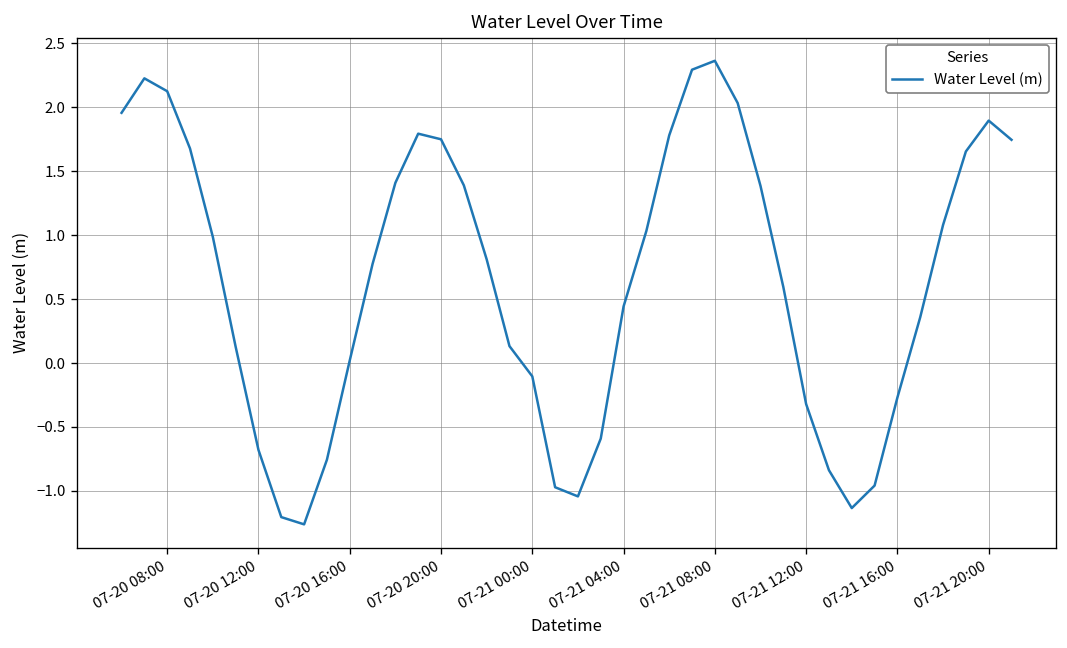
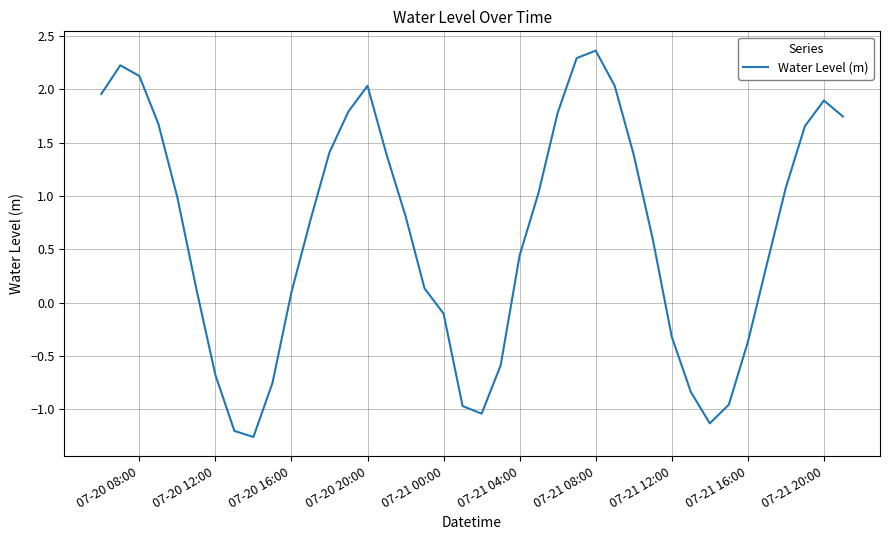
  {
    "07-20 08:00": 2.12,
    "07-20 12:00": -0.68,
-   "07-20 16:00": 0.02,
-   "07-20 20:00": 1.75,
+   "07-20 16:00": 0.10,
+   "07-20 20:00": 2.03,
    "07-21 00:00": -0.10,
    "07-21 04:00": 0.44,
    "07-21 08:00": 2.36,
    "07-21 12:00": -0.32,
-   "07-21 16:00": -0.27,
+   "07-21 16:00": -0.37,
    "07-21 20:00": 1.89
  }
